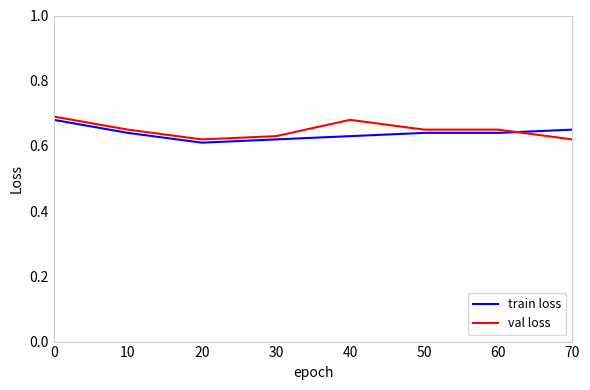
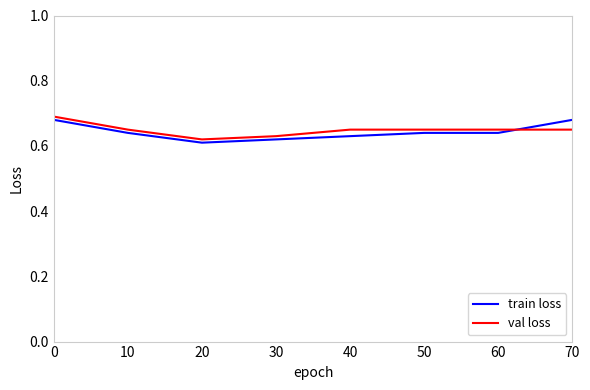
  {
    "train loss": {
      "0": 0.68,
      "10": 0.64,
      "20": 0.61,
      "30": 0.62,
      "40": 0.63,
      "50": 0.64,
      "60": 0.64,
-     "70": 0.65
+     "70": 0.68
    },
    "val loss": {
      "0": 0.69,
      "10": 0.65,
      "20": 0.62,
      "30": 0.63,
-     "40": 0.68,
+     "40": 0.65,
      "50": 0.65,
      "60": 0.65,
-     "70": 0.62
+     "70": 0.65
    }
  }
